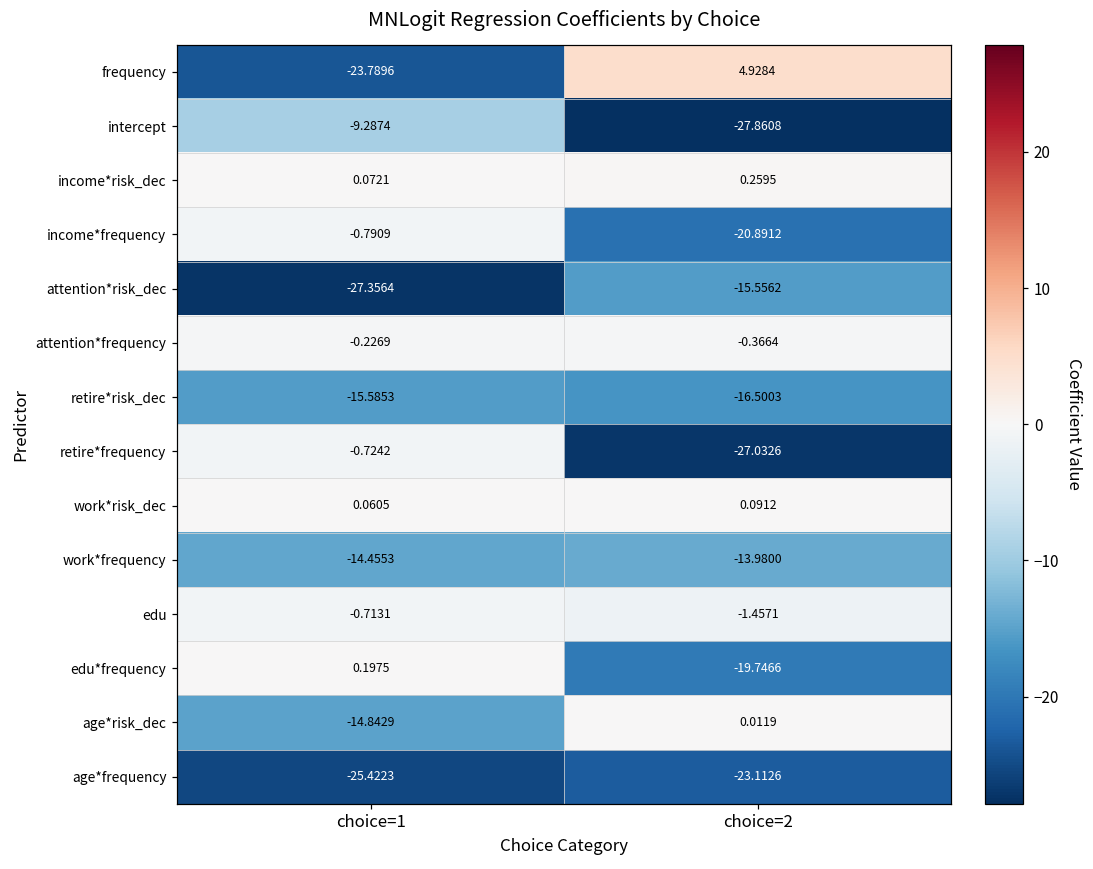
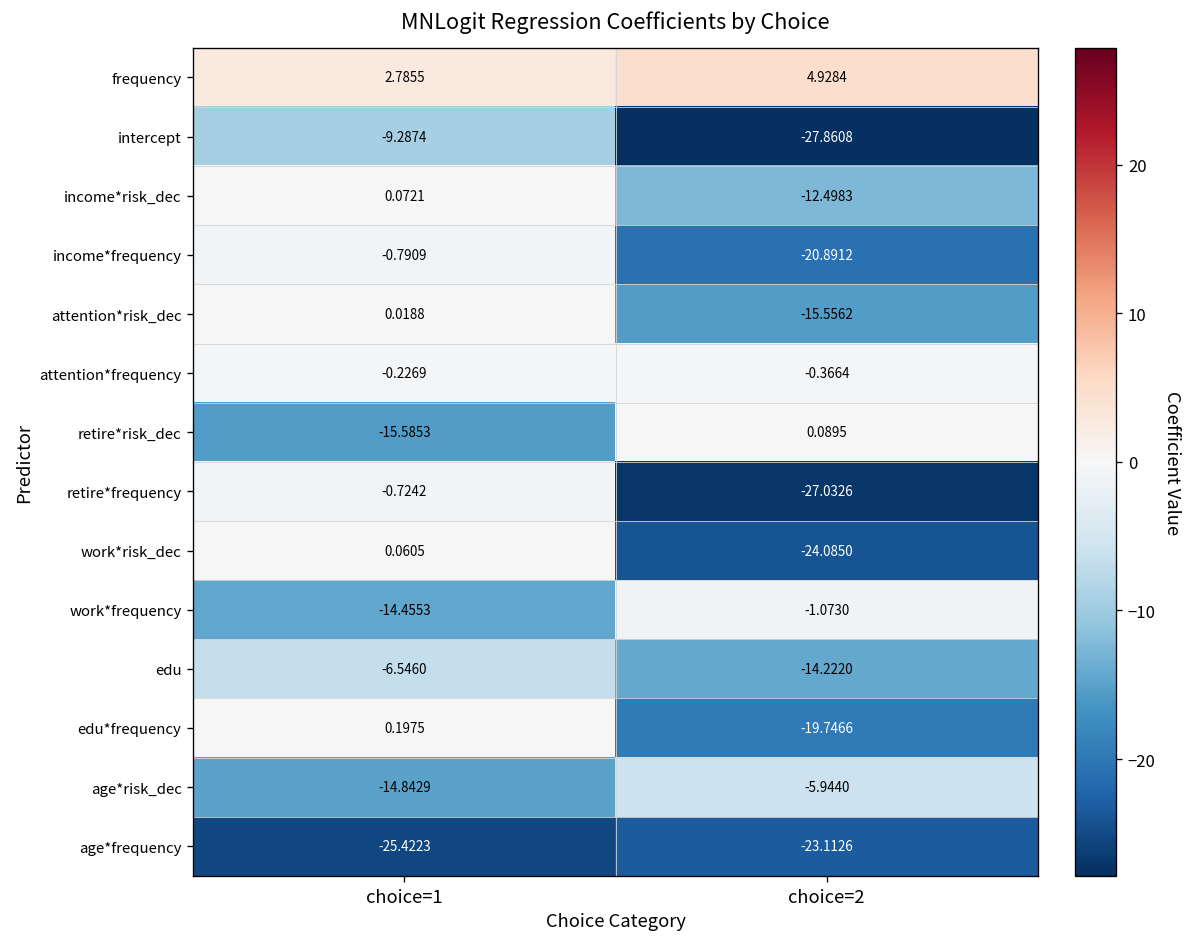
  {
    "frequency": {
-     "choice=1": -23.7896,
+     "choice=1": 2.7855,
      "choice=2": 4.9284
    },
    "intercept": {
      "choice=1": -9.2874,
      "choice=2": -27.8608
    },
    "income*risk_dec": {
      "choice=1": 0.0721,
-     "choice=2": 0.2595
+     "choice=2": -12.4983
    },
    "income*frequency": {
      "choice=1": -0.7909,
      "choice=2": -20.8912
    },
    "attention*risk_dec": {
-     "choice=1": -27.3564,
+     "choice=1": 0.0188,
      "choice=2": -15.5562
    },
    "attention*frequency": {
      "choice=1": -0.2269,
      "choice=2": -0.3664
    },
    "retire*risk_dec": {
      "choice=1": -15.5853,
-     "choice=2": -16.5003
+     "choice=2": 0.0895
    },
    "retire*frequency": {
      "choice=1": -0.7242,
      "choice=2": -27.0326
    },
    "work*risk_dec": {
      "choice=1": 0.0605,
-     "choice=2": 0.0912
+     "choice=2": -24.0850
    },
    "work*frequency": {
      "choice=1": -14.4553,
-     "choice=2": -13.9800
+     "choice=2": -1.0730
    },
    "edu": {
-     "choice=1": -0.7131,
-     "choice=2": -1.4571
+     "choice=1": -6.5460,
+     "choice=2": -14.2220
    },
    "edu*frequency": {
      "choice=1": 0.1975,
      "choice=2": -19.7466
    },
    "age*risk_dec": {
      "choice=1": -14.8429,
-     "choice=2": 0.0119
+     "choice=2": -5.9440
    },
    "age*frequency": {
      "choice=1": -25.4223,
      "choice=2": -23.1126
    }
  }
